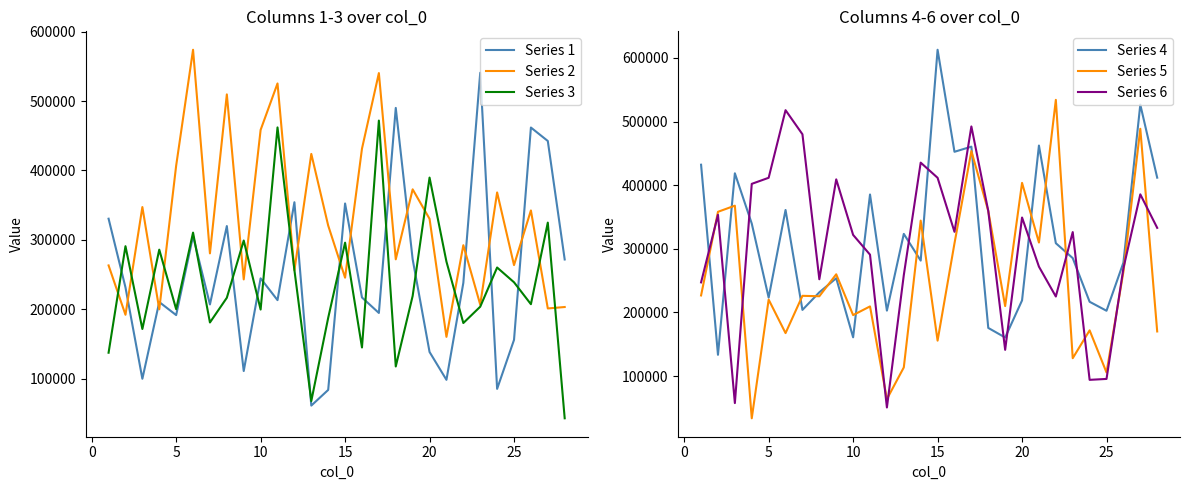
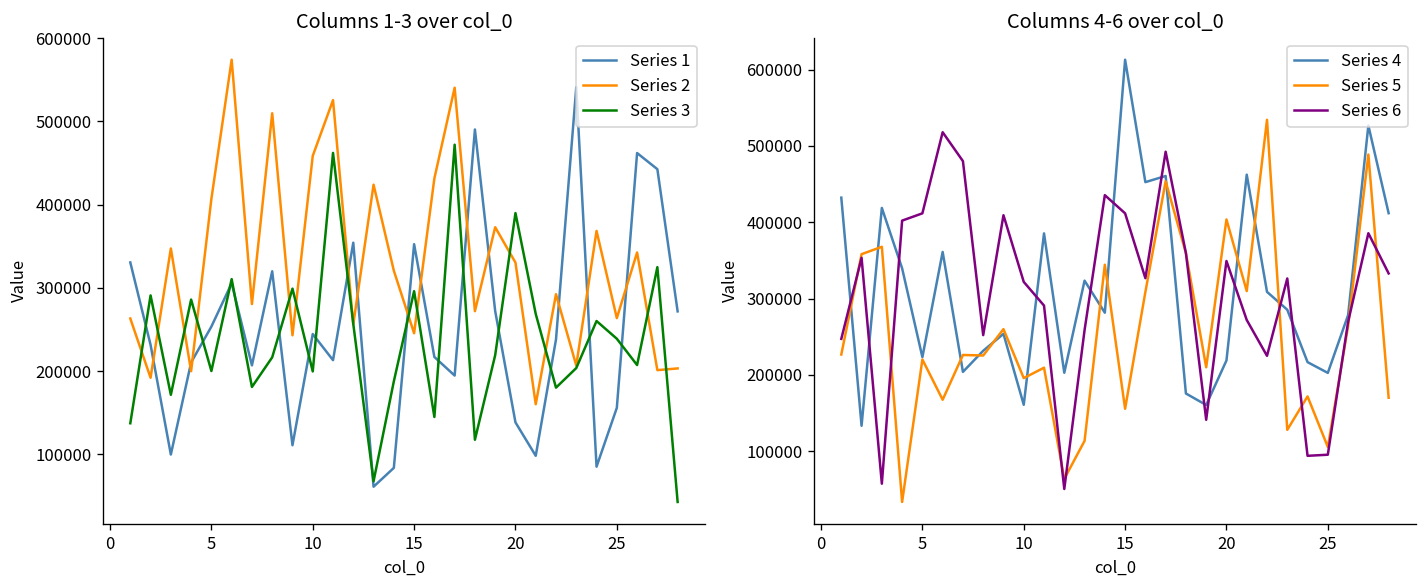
  {
    "Columns 1-3 over col_0": {
      "Series 1": {
-       "5": 190000,
+       "5": 250000,
        "10": 240000,
        "15": 350000,
        "20": 140000,
        "25": 160000
      },
      "Series 2": {
        "5": 410000,
        "10": 460000,
        "15": 250000,
        "20": 330000,
        "25": 260000
      },
      "Series 3": {
        "5": 200000,
        "10": 200000,
        "15": 300000,
        "20": 390000,
        "25": 240000
      }
    },
    "Columns 4-6 over col_0": {
      "Series 4": {
        "10": 160000,
        "15": 610000,
        "20": 220000,
        "25": 200000
      },
      "Series 5": {
        "10": 200000,
        "15": 160000,
        "20": 400000,
        "25": 110000
      },
      "Series 6": {
        "5": 410000,
        "10": 320000,
        "15": 410000,
        "20": 350000,
        "25": 100000
      }
    }
  }
